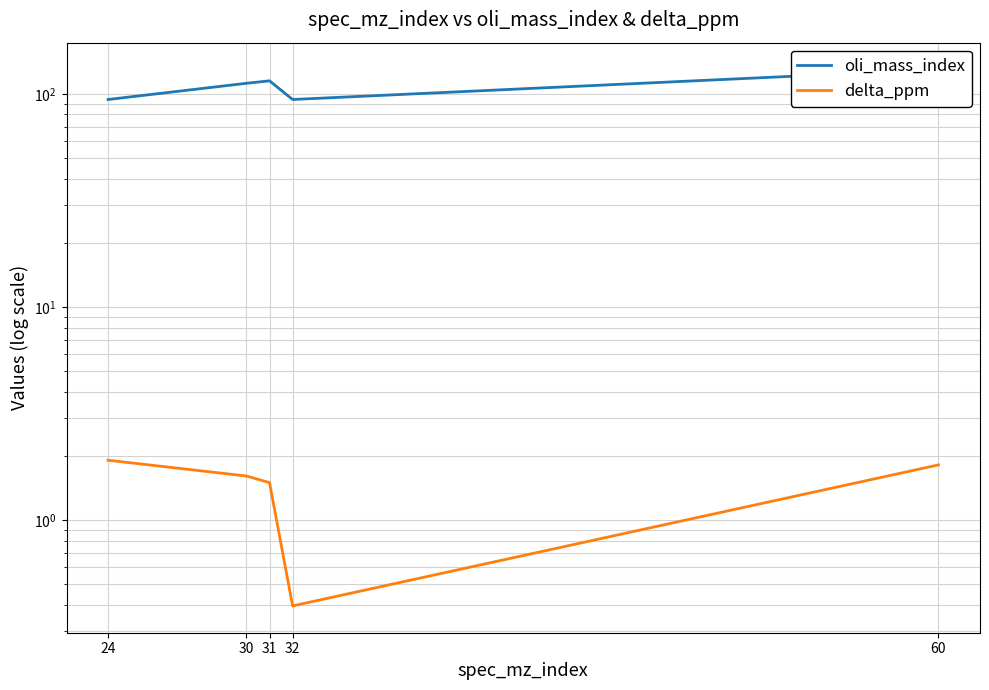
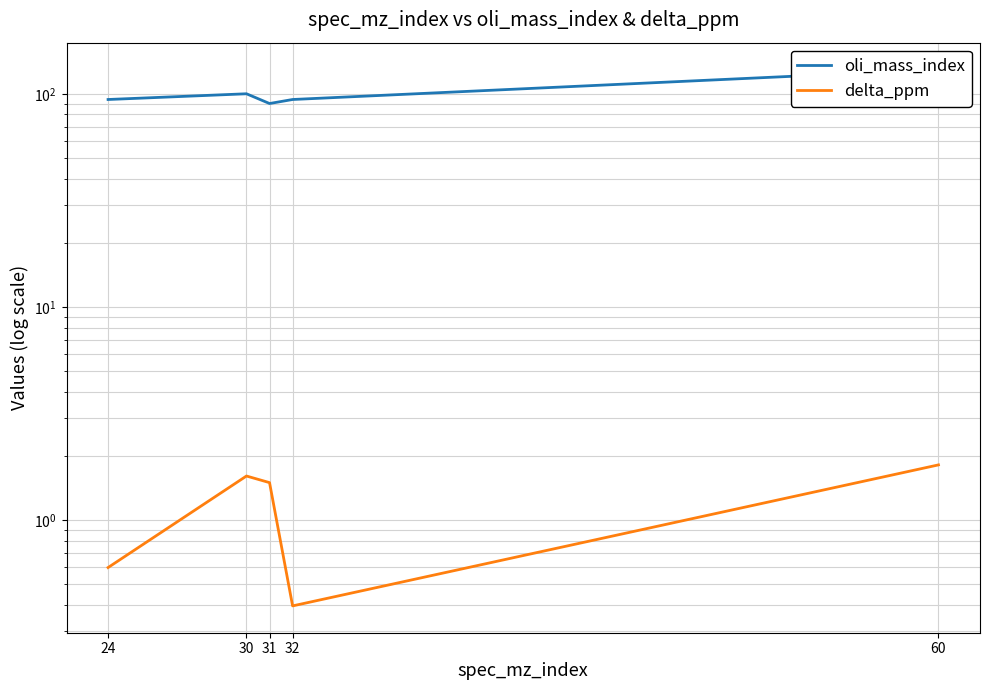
  {
    "oli_mass_index": {
      "24": 90,
-     "30": 110,
-     "31": 120,
+     "30": 100,
+     "31": 90,
      "32": 90
    },
    "delta_ppm": {
-     "24": 1.9,
+     "24": 0.60,
      "30": 1.6,
      "31": 1.5,
      "32": 0.40,
      "60": 1.8
    }
  }
